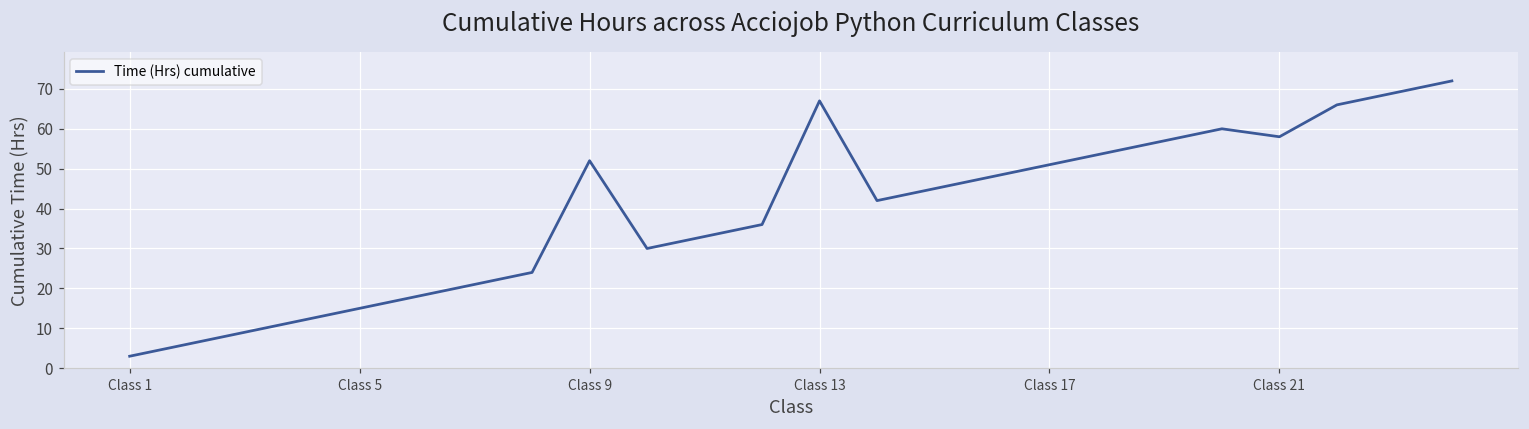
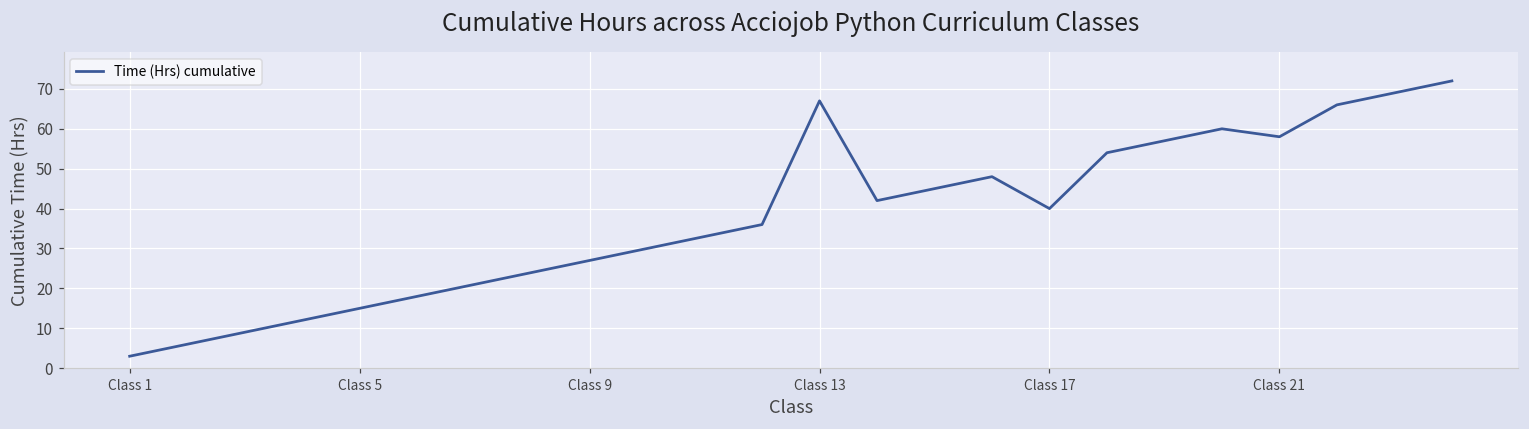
  {
    "Class 1": 3,
    "Class 5": 15,
-   "Class 9": 52,
+   "Class 9": 27,
    "Class 13": 67,
-   "Class 17": 51,
+   "Class 17": 40,
    "Class 21": 58
  }
